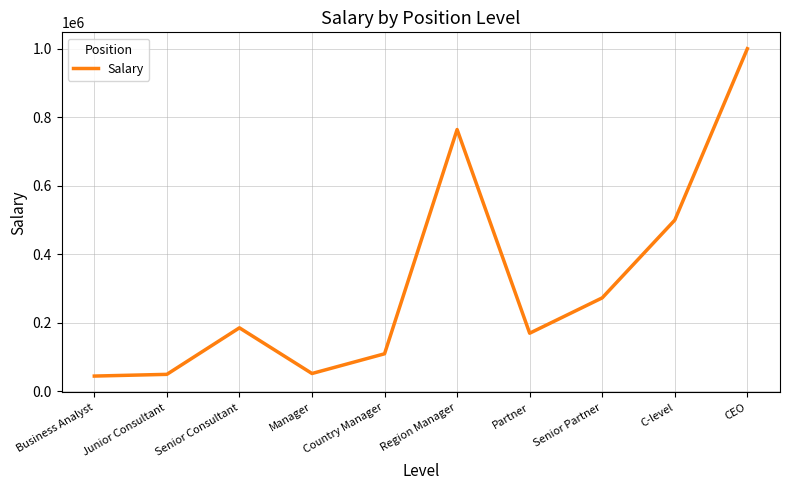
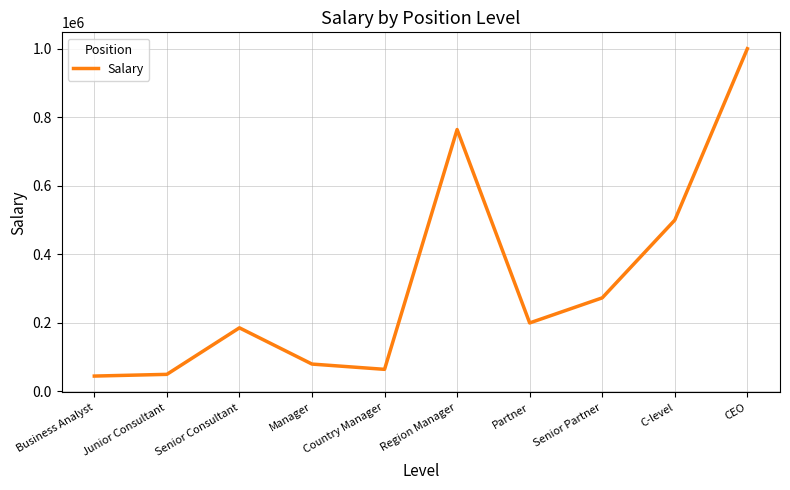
  {
    "Business Analyst": 50000,
    "Junior Consultant": 50000,
    "Senior Consultant": 190000,
-   "Manager": 50000,
-   "Country Manager": 110000,
+   "Manager": 80000,
+   "Country Manager": 60000,
    "Region Manager": 760000,
-   "Partner": 170000,
+   "Partner": 200000,
    "Senior Partner": 270000,
    "C-level": 500000,
    "CEO": 1000000
  }
